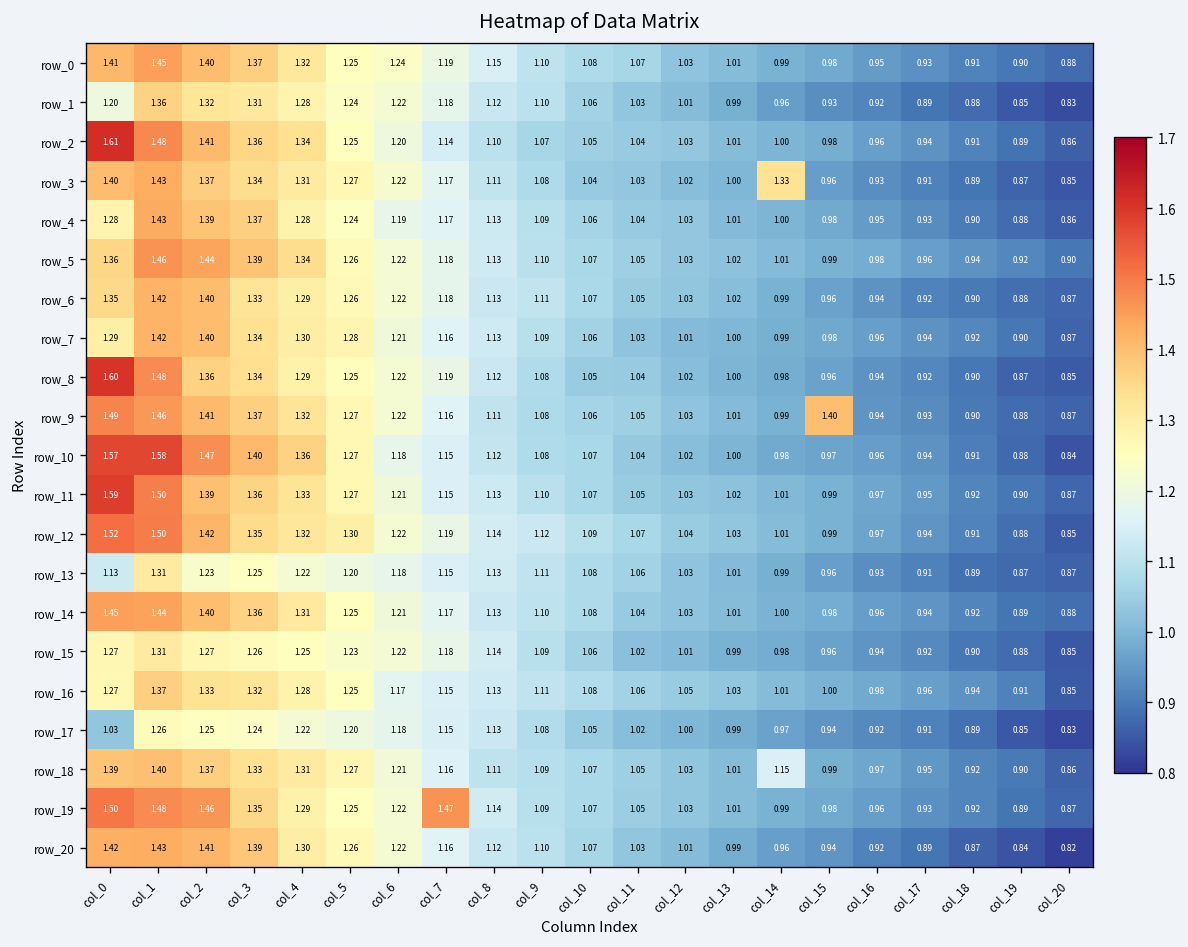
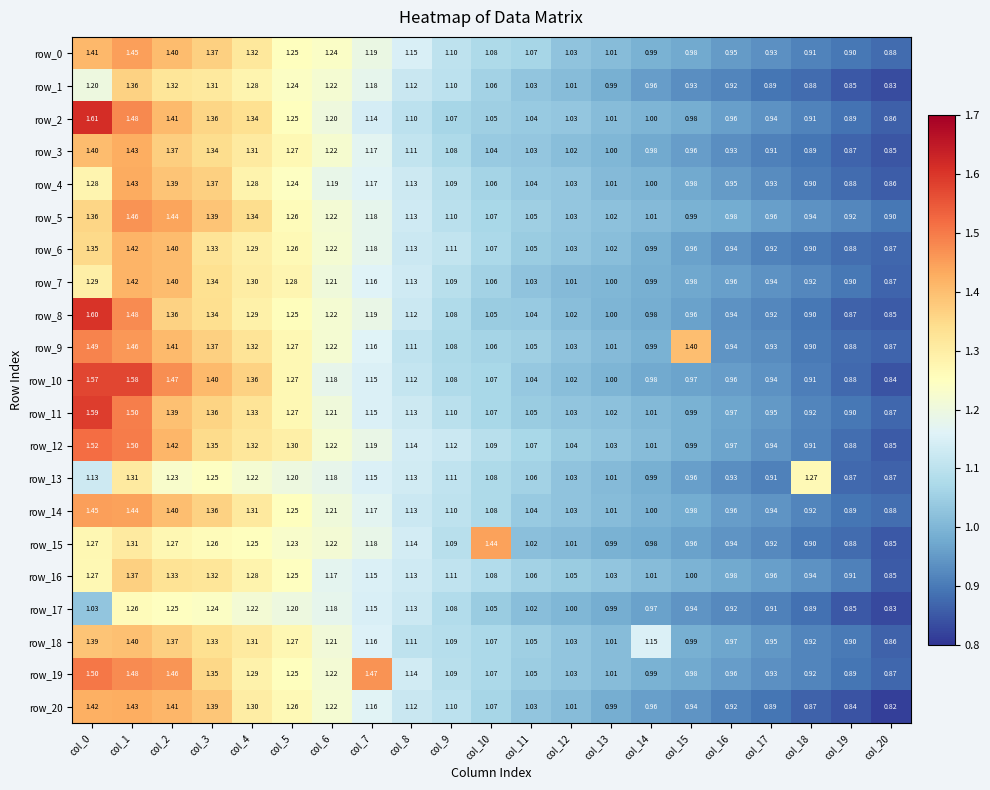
  {
    "row_3": {
      "col_0": 1.40,
      "col_1": 1.43,
      "col_2": 1.37,
      "col_3": 1.34,
      "col_4": 1.31,
      "col_5": 1.27,
      "col_6": 1.22,
      "col_7": 1.17,
      "col_8": 1.11,
      "col_9": 1.08,
      "col_10": 1.04,
      "col_11": 1.03,
      "col_12": 1.02,
      "col_13": 1.00,
-     "col_14": 1.33,
+     "col_14": 0.98,
      "col_15": 0.96,
      "col_16": 0.93,
      "col_17": 0.91,
      "col_18": 0.89,
      "col_19": 0.87,
      "col_20": 0.85
    },
    "row_13": {
      "col_0": 1.13,
      "col_1": 1.31,
      "col_2": 1.23,
      "col_3": 1.25,
      "col_4": 1.22,
      "col_5": 1.20,
      "col_6": 1.18,
      "col_7": 1.15,
      "col_8": 1.13,
      "col_9": 1.11,
      "col_10": 1.08,
      "col_11": 1.06,
      "col_12": 1.03,
      "col_13": 1.01,
      "col_14": 0.99,
      "col_15": 0.96,
      "col_16": 0.93,
      "col_17": 0.91,
-     "col_18": 0.89,
+     "col_18": 1.27,
      "col_19": 0.87,
      "col_20": 0.87
    },
    "row_15": {
      "col_0": 1.27,
      "col_1": 1.31,
      "col_2": 1.27,
      "col_3": 1.26,
      "col_4": 1.25,
      "col_5": 1.23,
      "col_6": 1.22,
      "col_7": 1.18,
      "col_8": 1.14,
      "col_9": 1.09,
-     "col_10": 1.06,
+     "col_10": 1.44,
      "col_11": 1.02,
      "col_12": 1.01,
      "col_13": 0.99,
      "col_14": 0.98,
      "col_15": 0.96,
      "col_16": 0.94,
      "col_17": 0.92,
      "col_18": 0.90,
      "col_19": 0.88,
      "col_20": 0.85
    }
  }
